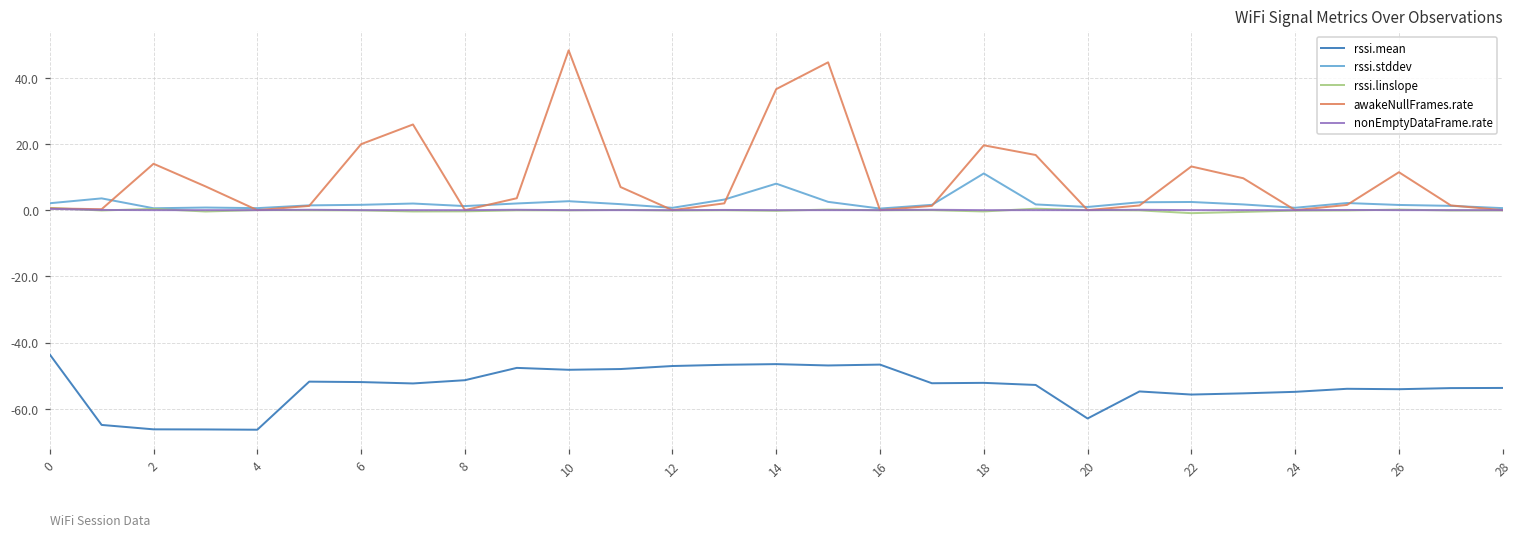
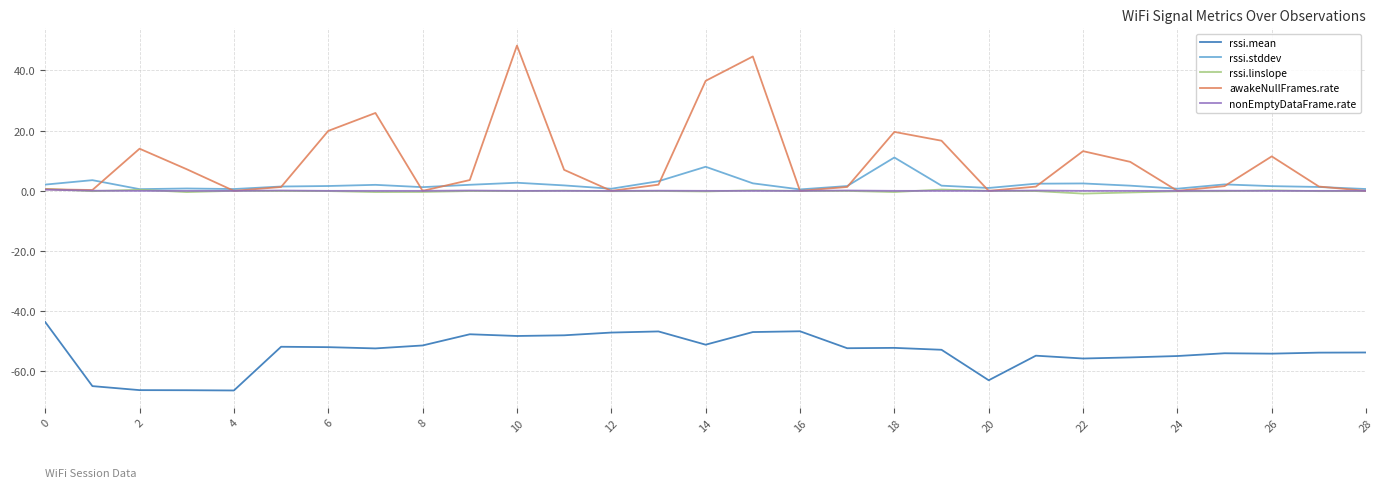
  {
    "rssi.mean": {
      "0": -44,
      "2": -66,
      "4": -66,
      "6": -52,
      "8": -51,
      "10": -48,
      "12": -47,
-     "14": -47,
+     "14": -51,
      "16": -47,
      "18": -52,
      "20": -63,
      "22": -56,
      "24": -55,
      "26": -54,
      "28": -54
    },
    "rssi.stddev": {
      "0": 2,
      "6": 2,
      "8": 1,
      "10": 3,
      "14": 8,
      "18": 11,
      "20": 1,
      "22": 2,
      "26": 2
    },
    "rssi.linslope": {
      "22": -1
    },
    "awakeNullFrames.rate": {
      "2": 14,
      "6": 20,
      "10": 48,
      "14": 37,
      "18": 20,
      "22": 13,
      "26": 11
    },
    "nonEmptyDataFrame.rate": {
      "22": 0
    }
  }
